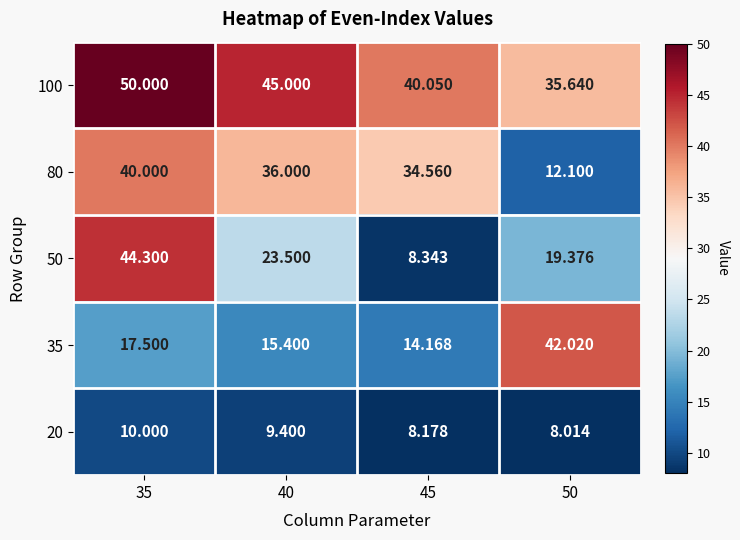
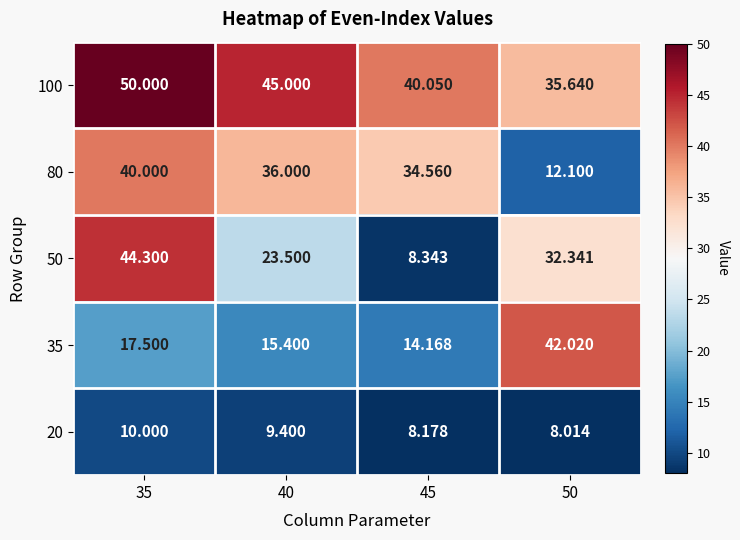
  {
    "100": {
      "35": 50.000,
      "40": 45.000,
      "45": 40.050,
      "50": 35.640
    },
    "80": {
      "35": 40.000,
      "40": 36.000,
      "45": 34.560,
      "50": 12.100
    },
    "50": {
      "35": 44.300,
      "40": 23.500,
      "45": 8.343,
-     "50": 19.376
+     "50": 32.341
    },
    "35": {
      "35": 17.500,
      "40": 15.400,
      "45": 14.168,
      "50": 42.020
    },
    "20": {
      "35": 10.000,
      "40": 9.400,
      "45": 8.178,
      "50": 8.014
    }
  }
